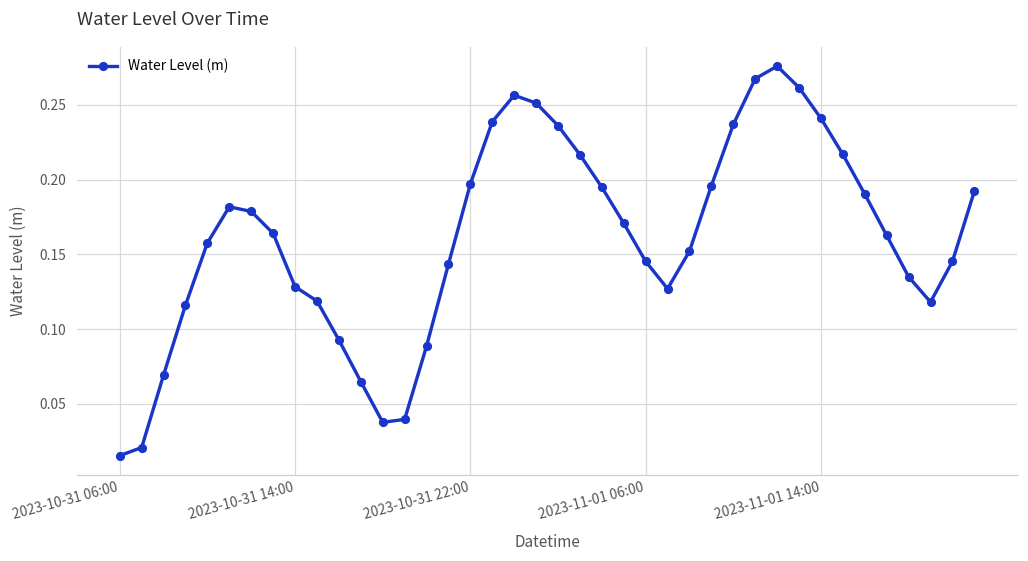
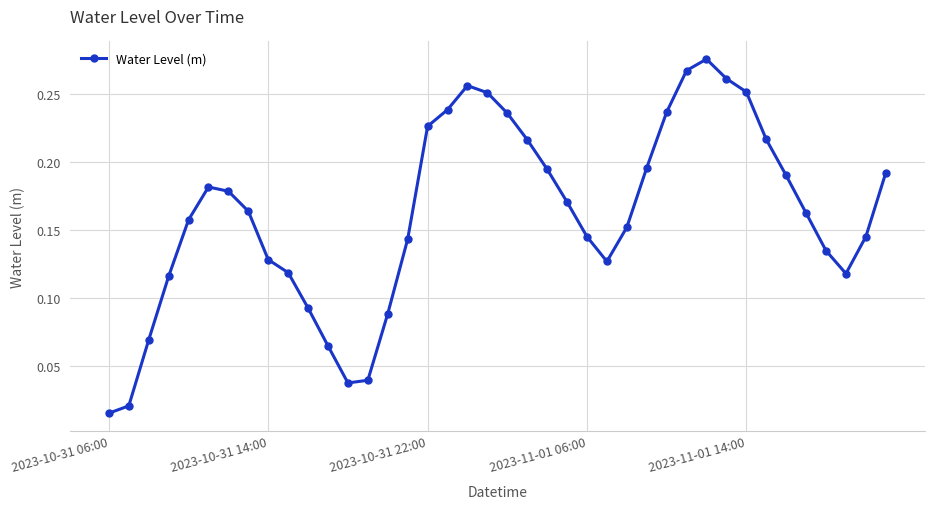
  {
    "2023-10-31 06:00": 0.015,
    "2023-10-31 14:00": 0.128,
-   "2023-10-31 22:00": 0.197,
+   "2023-10-31 22:00": 0.226,
    "2023-11-01 06:00": 0.145,
-   "2023-11-01 14:00": 0.241
+   "2023-11-01 14:00": 0.252
  }
